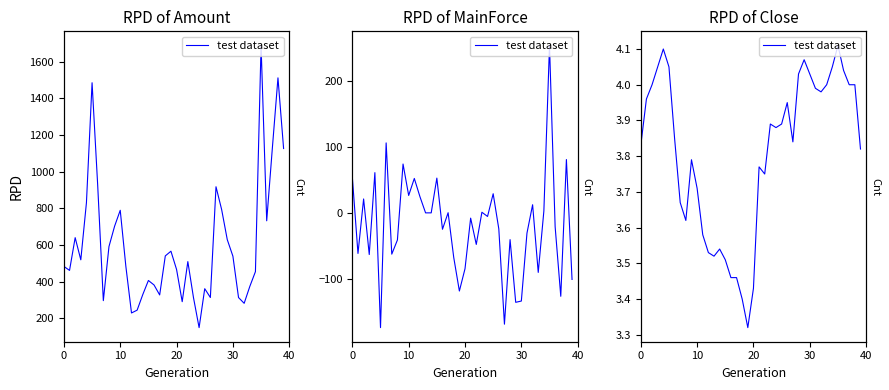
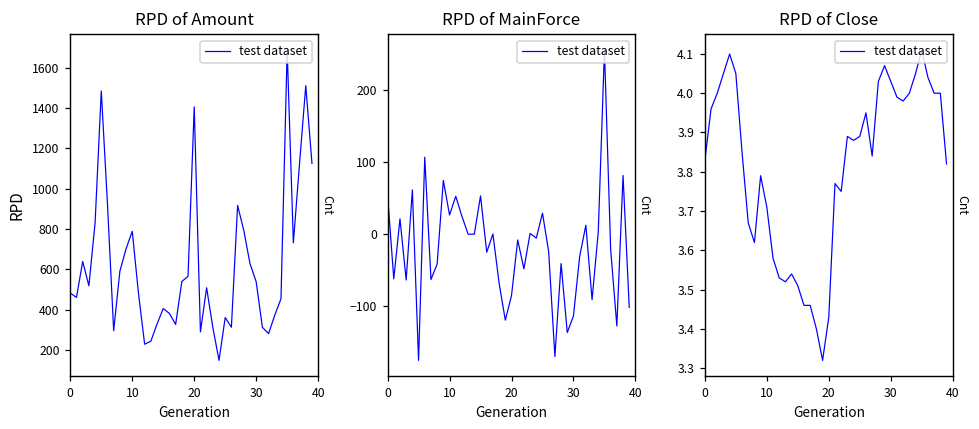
  {
    "RPD of Amount": {
      "0": 480,
      "10": 790,
-     "20": 470,
+     "20": 1410,
      "30": 540
    },
    "RPD of MainForce": {
      "0": 50,
      "10": 30,
      "20": -90,
-     "30": -130
+     "30": -110
    },
    "RPD of Close": {
      "0": 3.83,
      "10": 3.71,
      "20": 3.43,
      "30": 4.03
    }
  }
